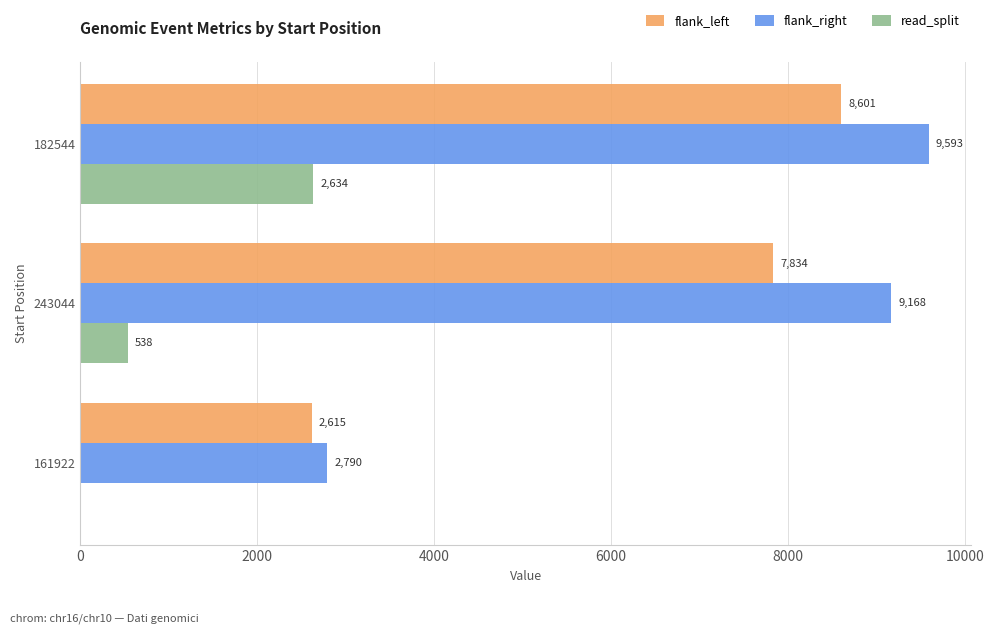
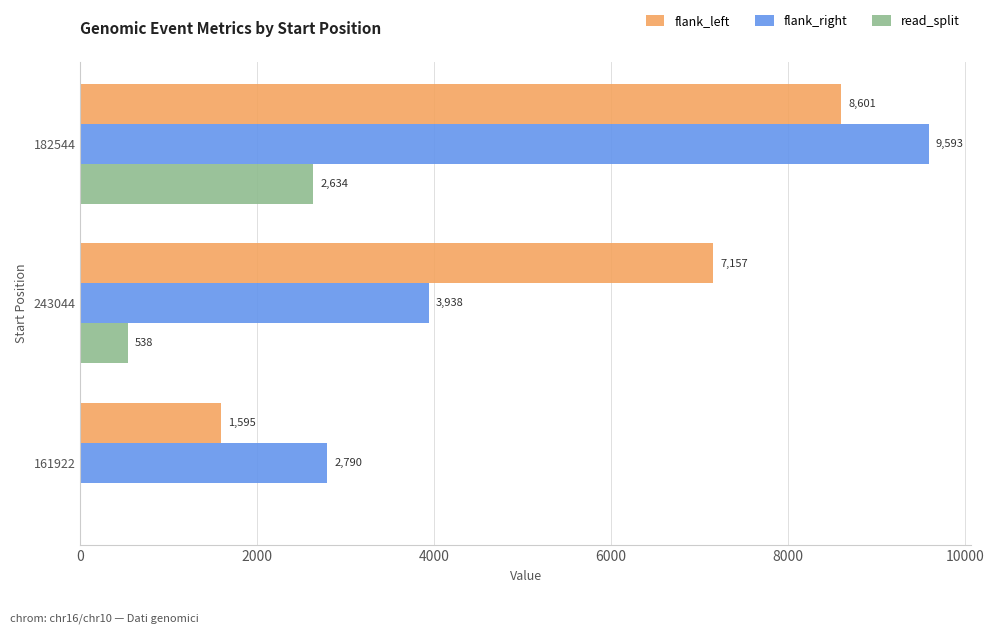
  {
    "flank_left": {
      "182544": "8,601",
-     "243044": "7,834",
-     "161922": "2,615"
+     "243044": "7,157",
+     "161922": "1,595"
    },
    "flank_right": {
      "182544": "9,593",
-     "243044": "9,168",
+     "243044": "3,938",
      "161922": "2,790"
    },
    "read_split": {
      "182544": "2,634",
      "243044": "538"
    }
  }
